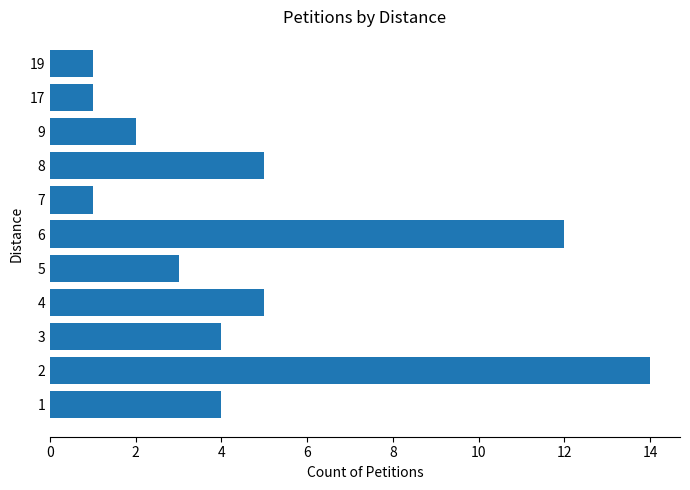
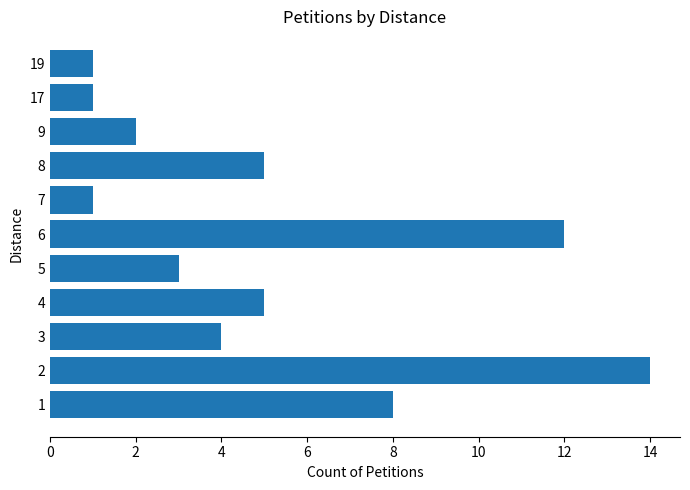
  {
    "19": 1,
    "17": 1,
    "9": 2,
    "8": 5,
    "7": 1,
    "6": 12,
    "5": 3,
    "4": 5,
    "3": 4,
    "2": 14,
-   "1": 4
+   "1": 8
  }
